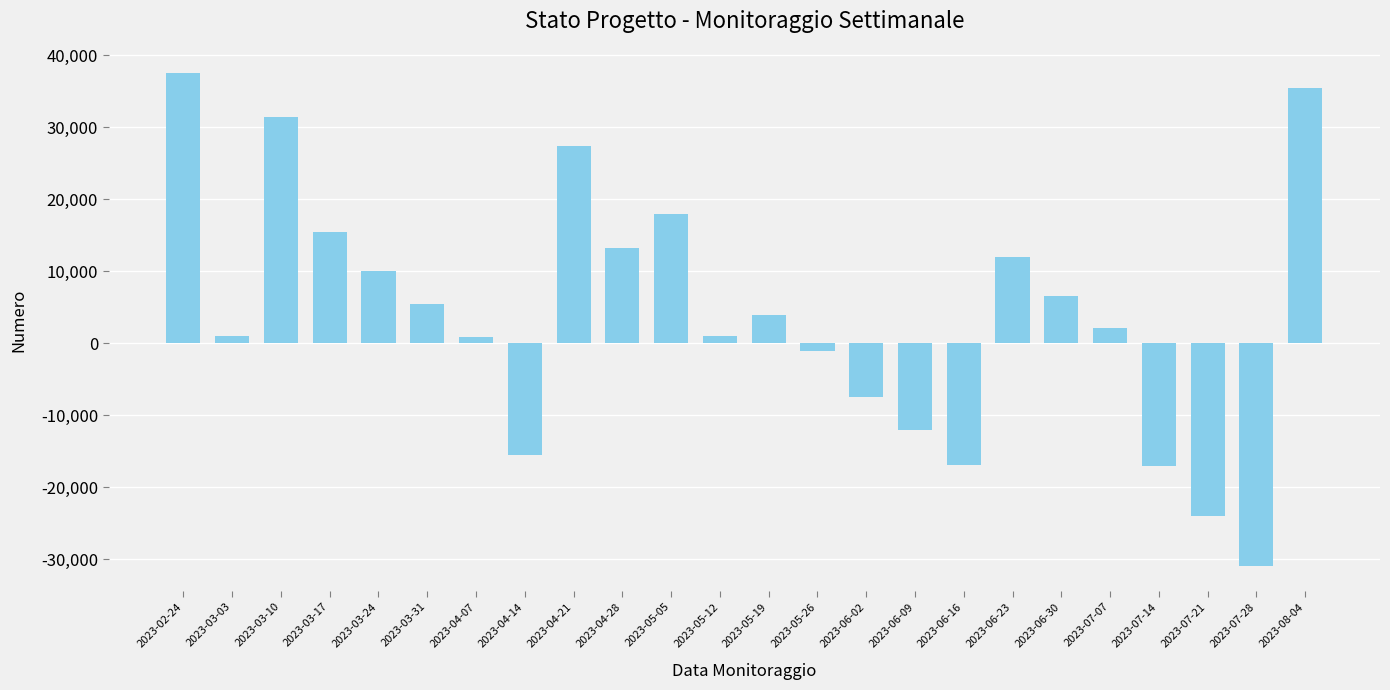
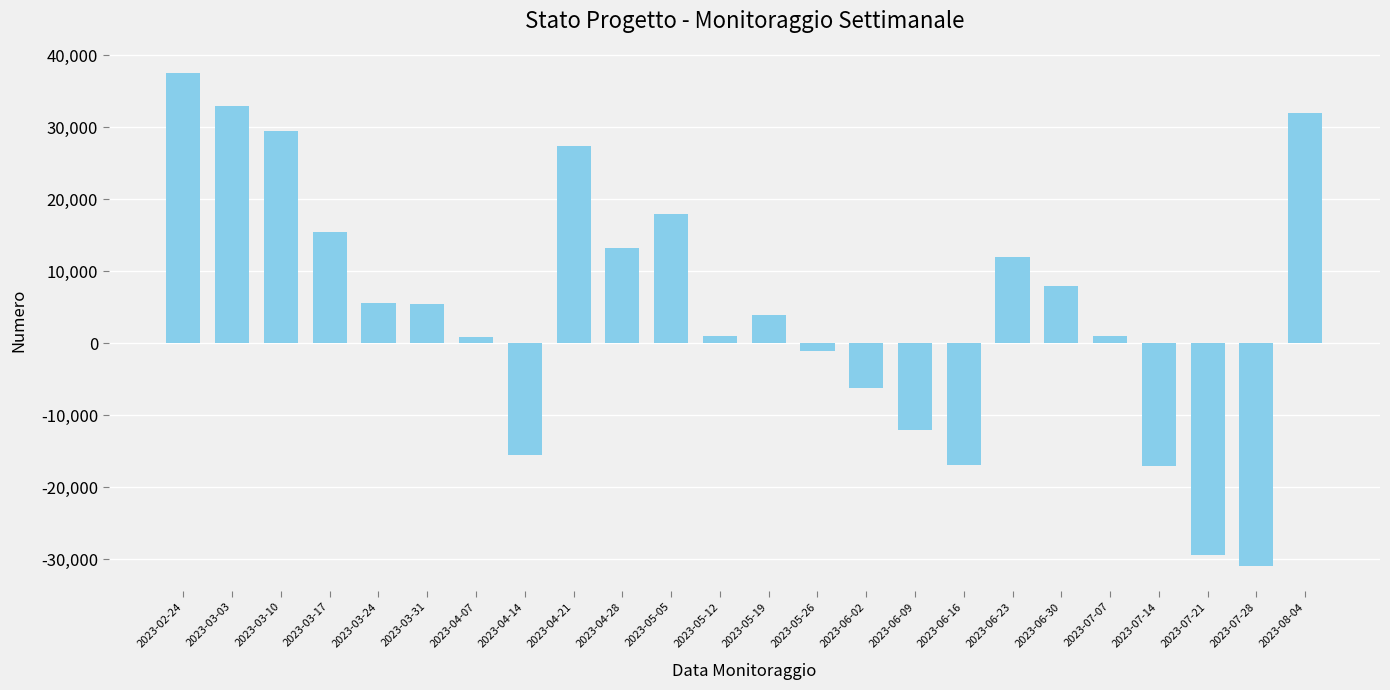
  {
    "2023-02-24": "38,000",
-   "2023-03-03": "1,000",
-   "2023-03-10": "31,000",
+   "2023-03-03": "33,000",
+   "2023-03-10": "30,000",
    "2023-03-17": "16,000",
-   "2023-03-24": "10,000",
+   "2023-03-24": "6,000",
    "2023-03-31": "6,000",
    "2023-04-07": "1,000",
    "2023-04-14": "-16,000",
    "2023-04-21": "27,000",
    "2023-04-28": "13,000",
    "2023-05-05": "18,000",
    "2023-05-12": "1,000",
    "2023-05-19": "4,000",
    "2023-05-26": "-1,000",
-   "2023-06-02": "-8,000",
+   "2023-06-02": "-6,000",
    "2023-06-09": "-12,000",
    "2023-06-16": "-17,000",
    "2023-06-23": "12,000",
-   "2023-06-30": "7,000",
-   "2023-07-07": "2,000",
+   "2023-06-30": "8,000",
+   "2023-07-07": "1,000",
    "2023-07-14": "-17,000",
-   "2023-07-21": "-24,000",
+   "2023-07-21": "-29,000",
    "2023-07-28": "-31,000",
-   "2023-08-04": "35,000"
+   "2023-08-04": "32,000"
  }
